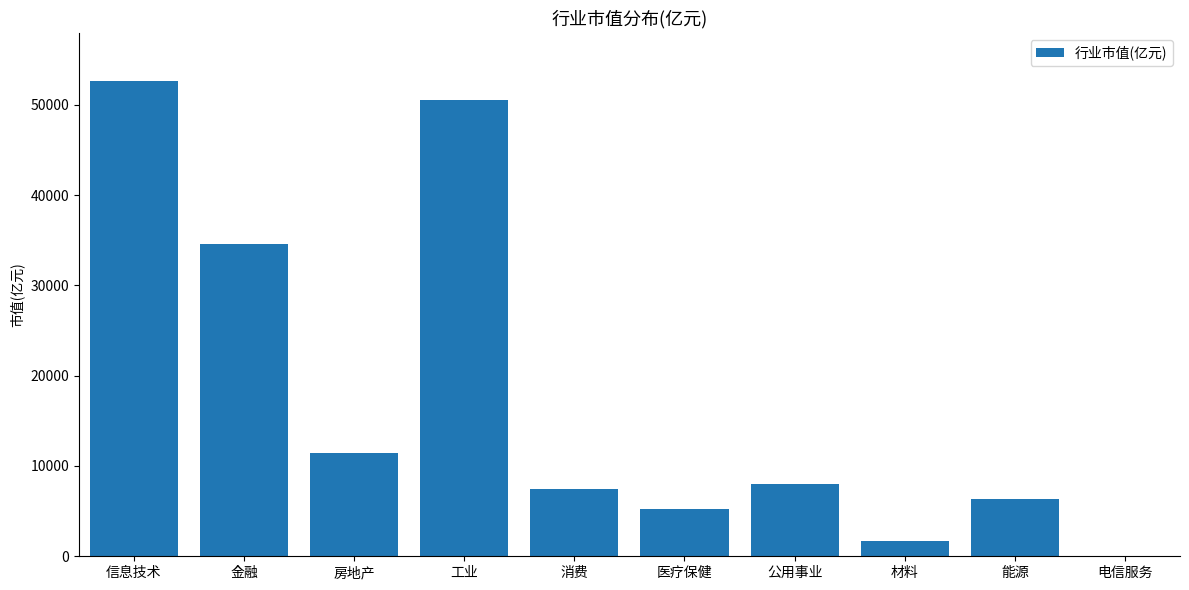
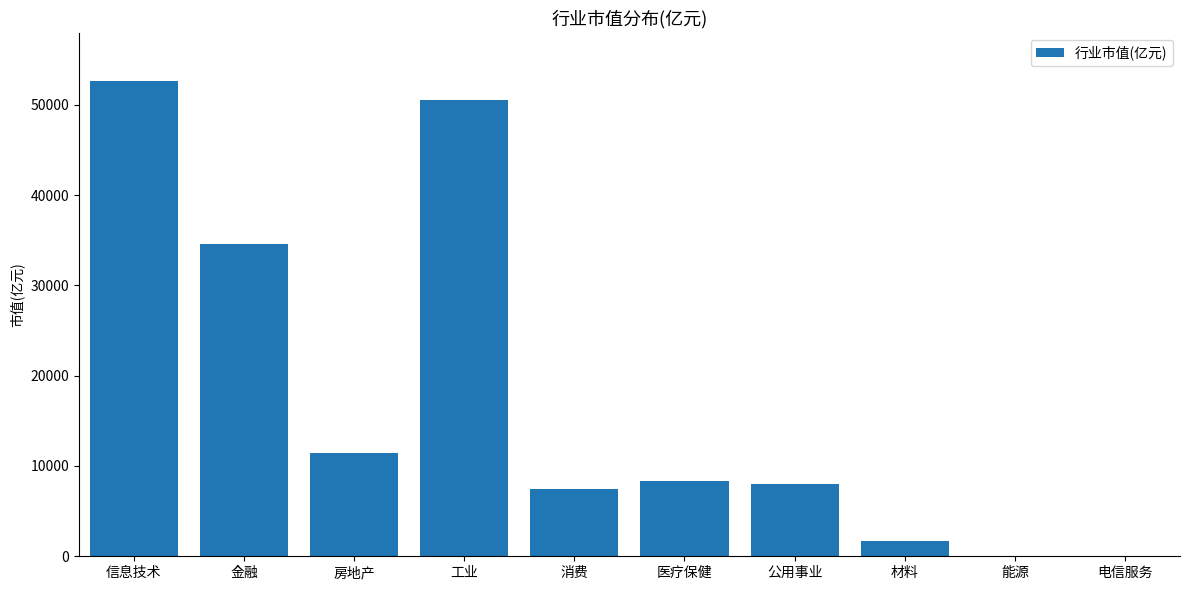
  {
    "信息技术": 53000,
    "金融": 35000,
    "房地产": 11000,
    "工业": 50000,
    "消费": 7000,
-   "医疗保健": 5000,
+   "医疗保健": 8000,
    "公用事业": 8000,
    "材料": 2000,
-   "能源": 6000
+   "能源": 0
  }
